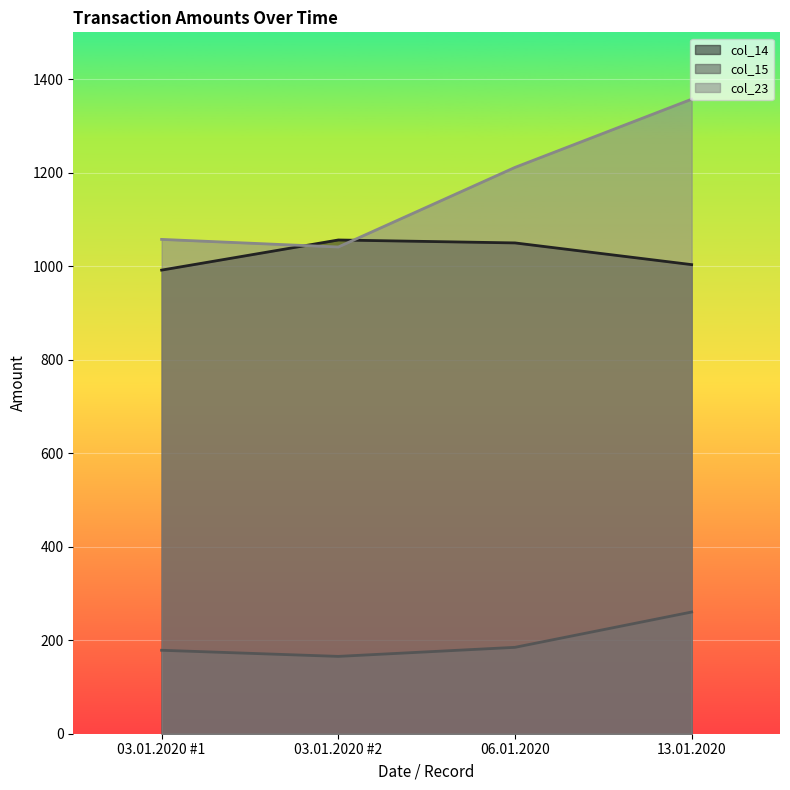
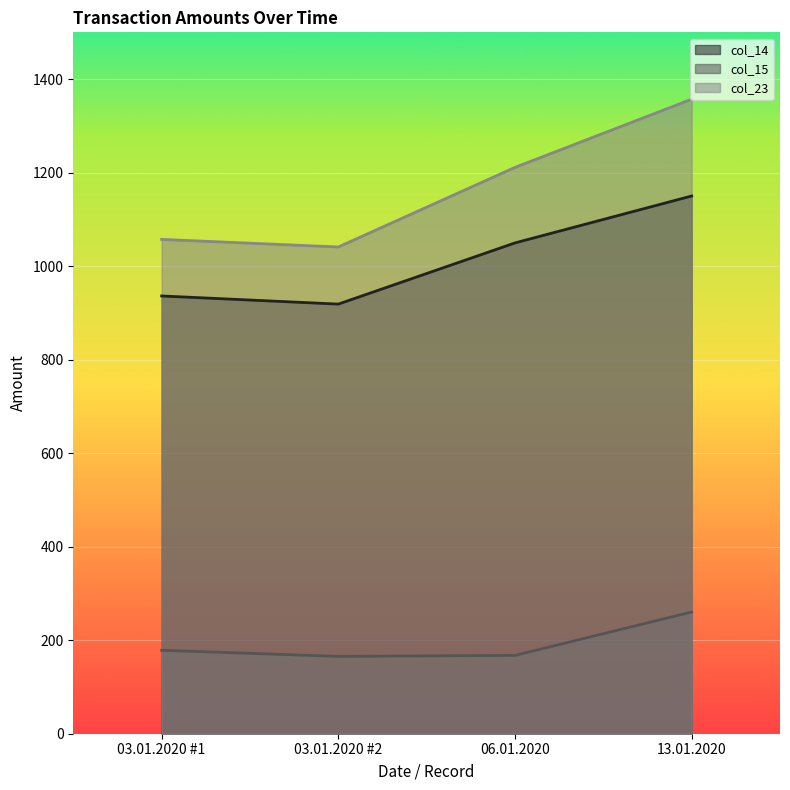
  {
    "col_14": {
-     "03.01.2020 #1": 990,
-     "03.01.2020 #2": 1060,
+     "03.01.2020 #1": 940,
+     "03.01.2020 #2": 920,
      "06.01.2020": 1050,
-     "13.01.2020": 1000
+     "13.01.2020": 1150
    },
    "col_15": {
      "03.01.2020 #1": 180,
      "03.01.2020 #2": 170,
-     "06.01.2020": 180,
+     "06.01.2020": 170,
      "13.01.2020": 260
    },
    "col_23": {
      "03.01.2020 #1": 1060,
      "03.01.2020 #2": 1040,
      "06.01.2020": 1210
    }
  }
